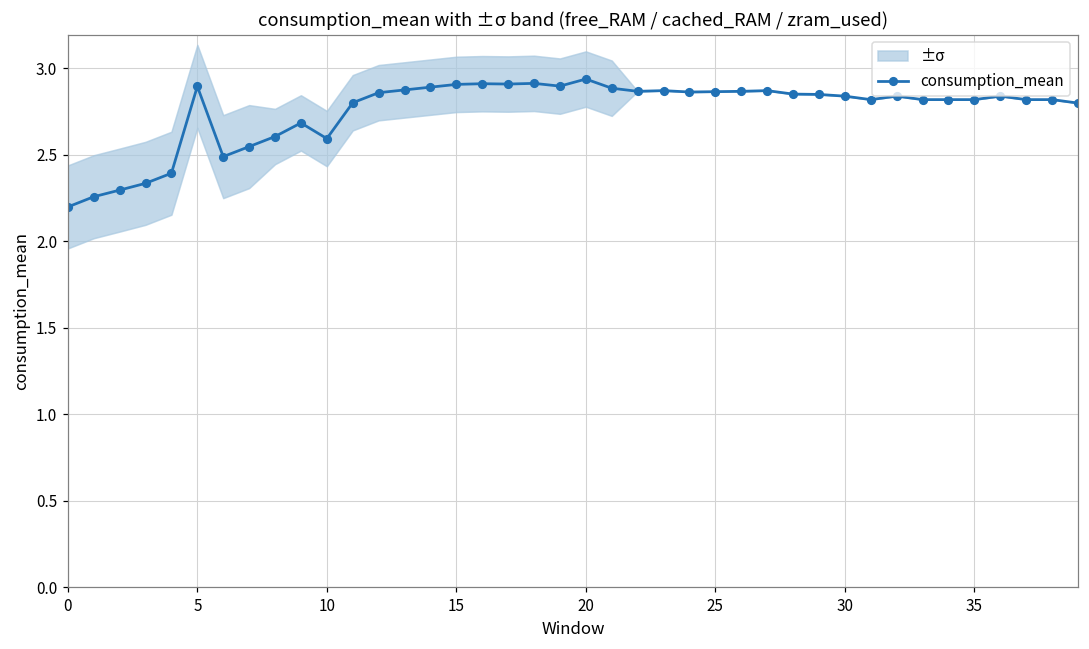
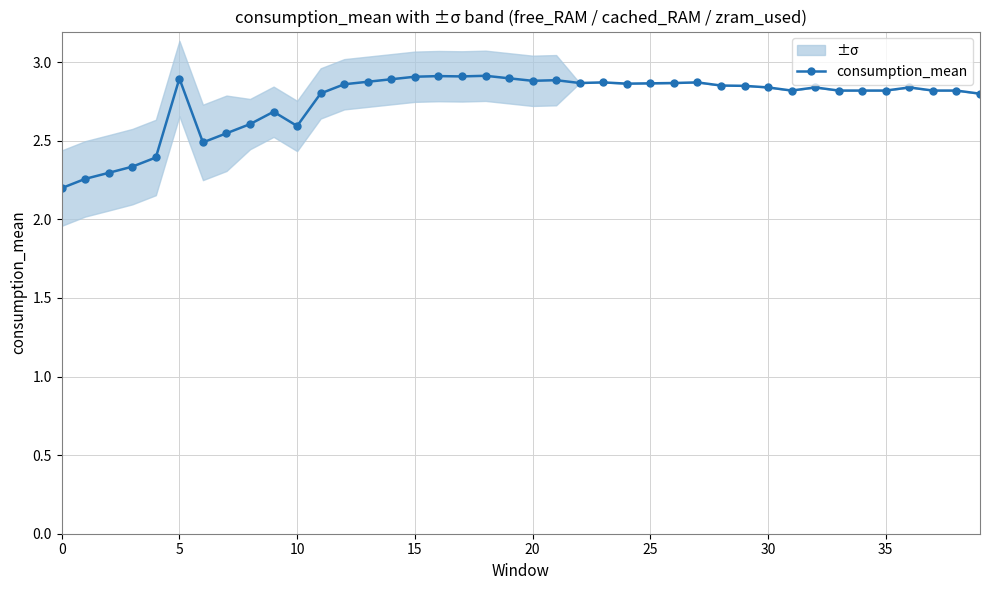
  {
    "consumption_mean": {
      "0": 2.20,
      "5": 2.90,
      "10": 2.59,
      "15": 2.91,
-     "20": 2.94
+     "20": 2.88
    }
  }
